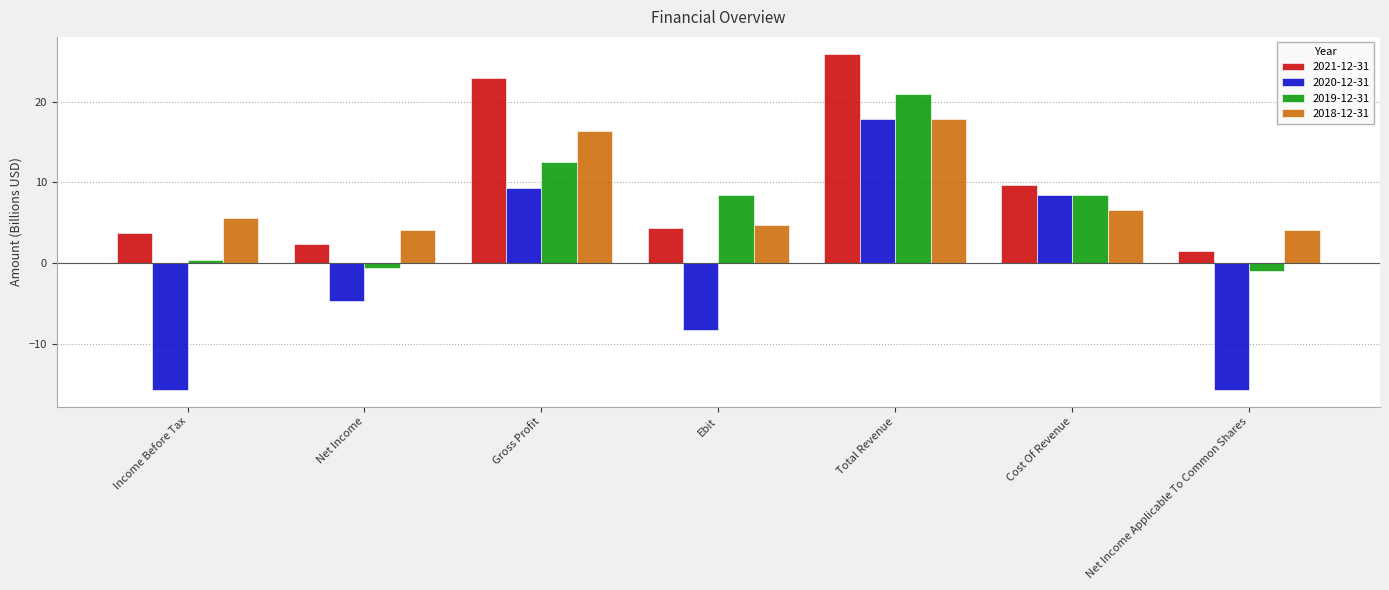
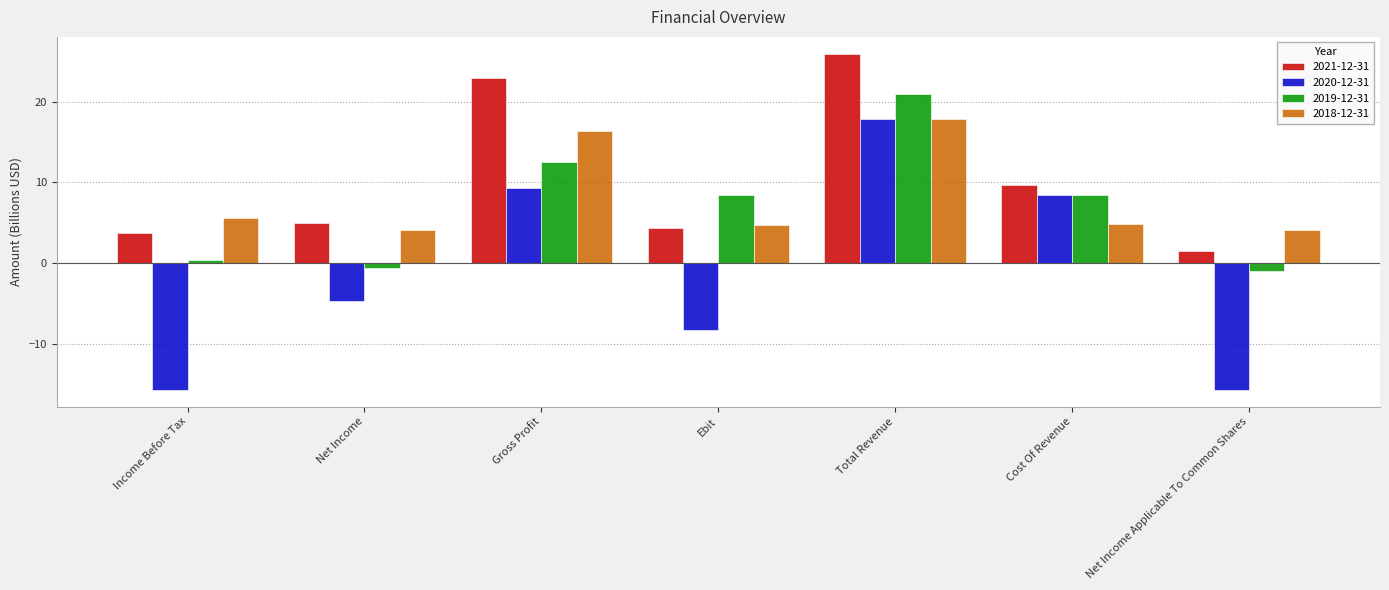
  {
    "2021-12-31": {
      "Income Before Tax": 4,
-     "Net Income": 2,
+     "Net Income": 5,
      "Gross Profit": 23,
      "Ebit": 4,
      "Total Revenue": 26,
      "Cost Of Revenue": 10,
      "Net Income Applicable To Common Shares": 2
    },
    "2020-12-31": {
      "Income Before Tax": -16,
      "Net Income": -5,
      "Gross Profit": 9,
      "Ebit": -8,
      "Total Revenue": 18,
      "Cost Of Revenue": 8,
      "Net Income Applicable To Common Shares": -16
    },
    "2019-12-31": {
      "Income Before Tax": 0,
      "Net Income": -1,
      "Gross Profit": 13,
      "Ebit": 8,
      "Total Revenue": 21,
      "Cost Of Revenue": 8,
      "Net Income Applicable To Common Shares": -1
    },
    "2018-12-31": {
      "Income Before Tax": 6,
      "Net Income": 4,
      "Gross Profit": 16,
      "Ebit": 5,
      "Total Revenue": 18,
-     "Cost Of Revenue": 7,
+     "Cost Of Revenue": 5,
      "Net Income Applicable To Common Shares": 4
    }
  }
